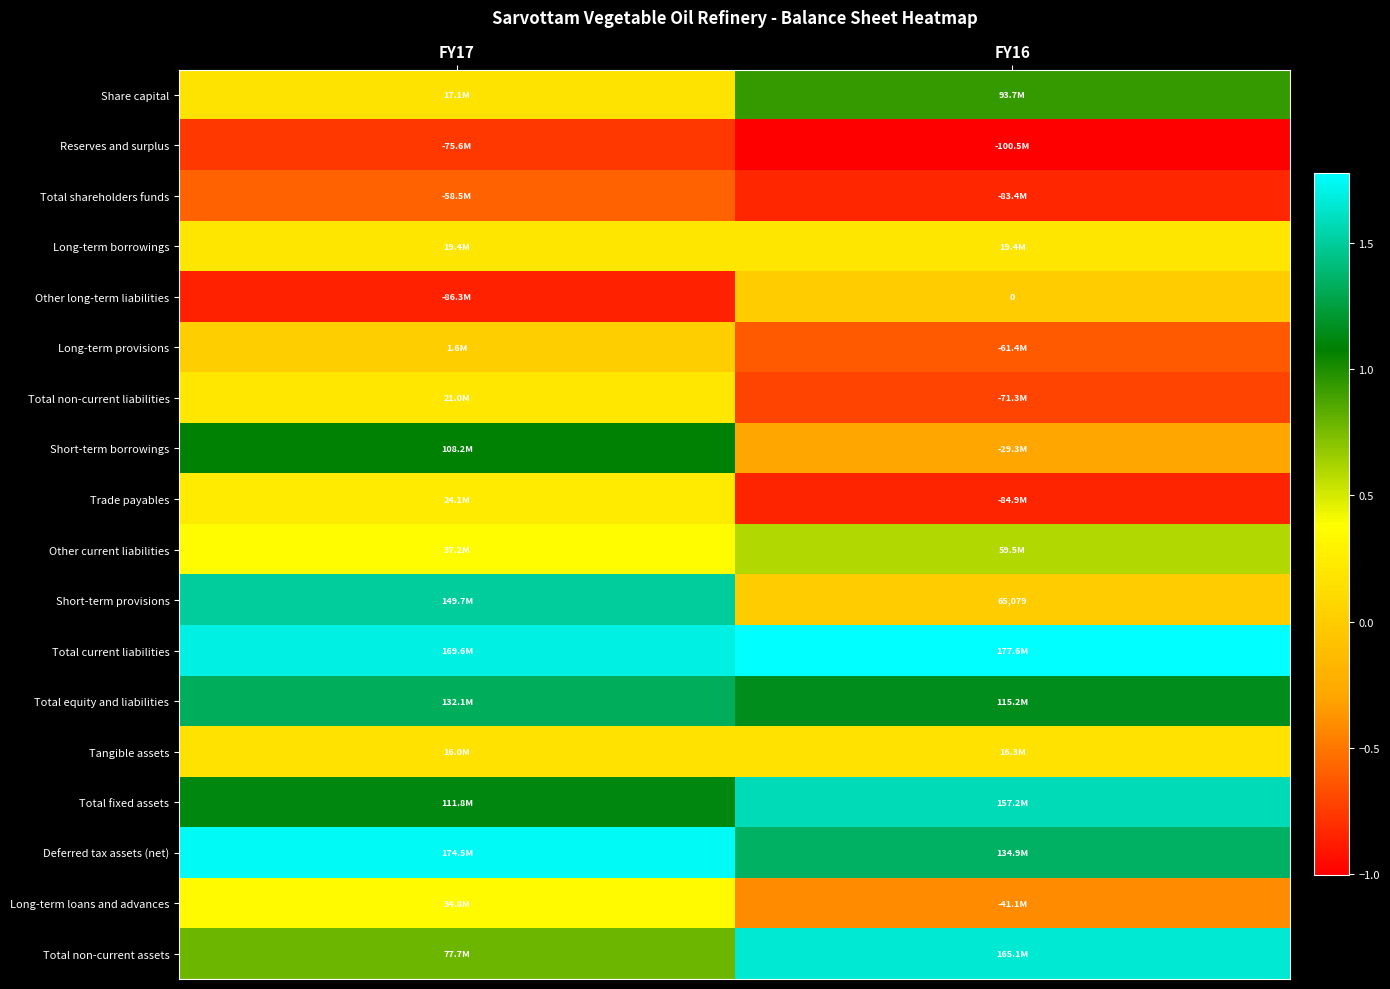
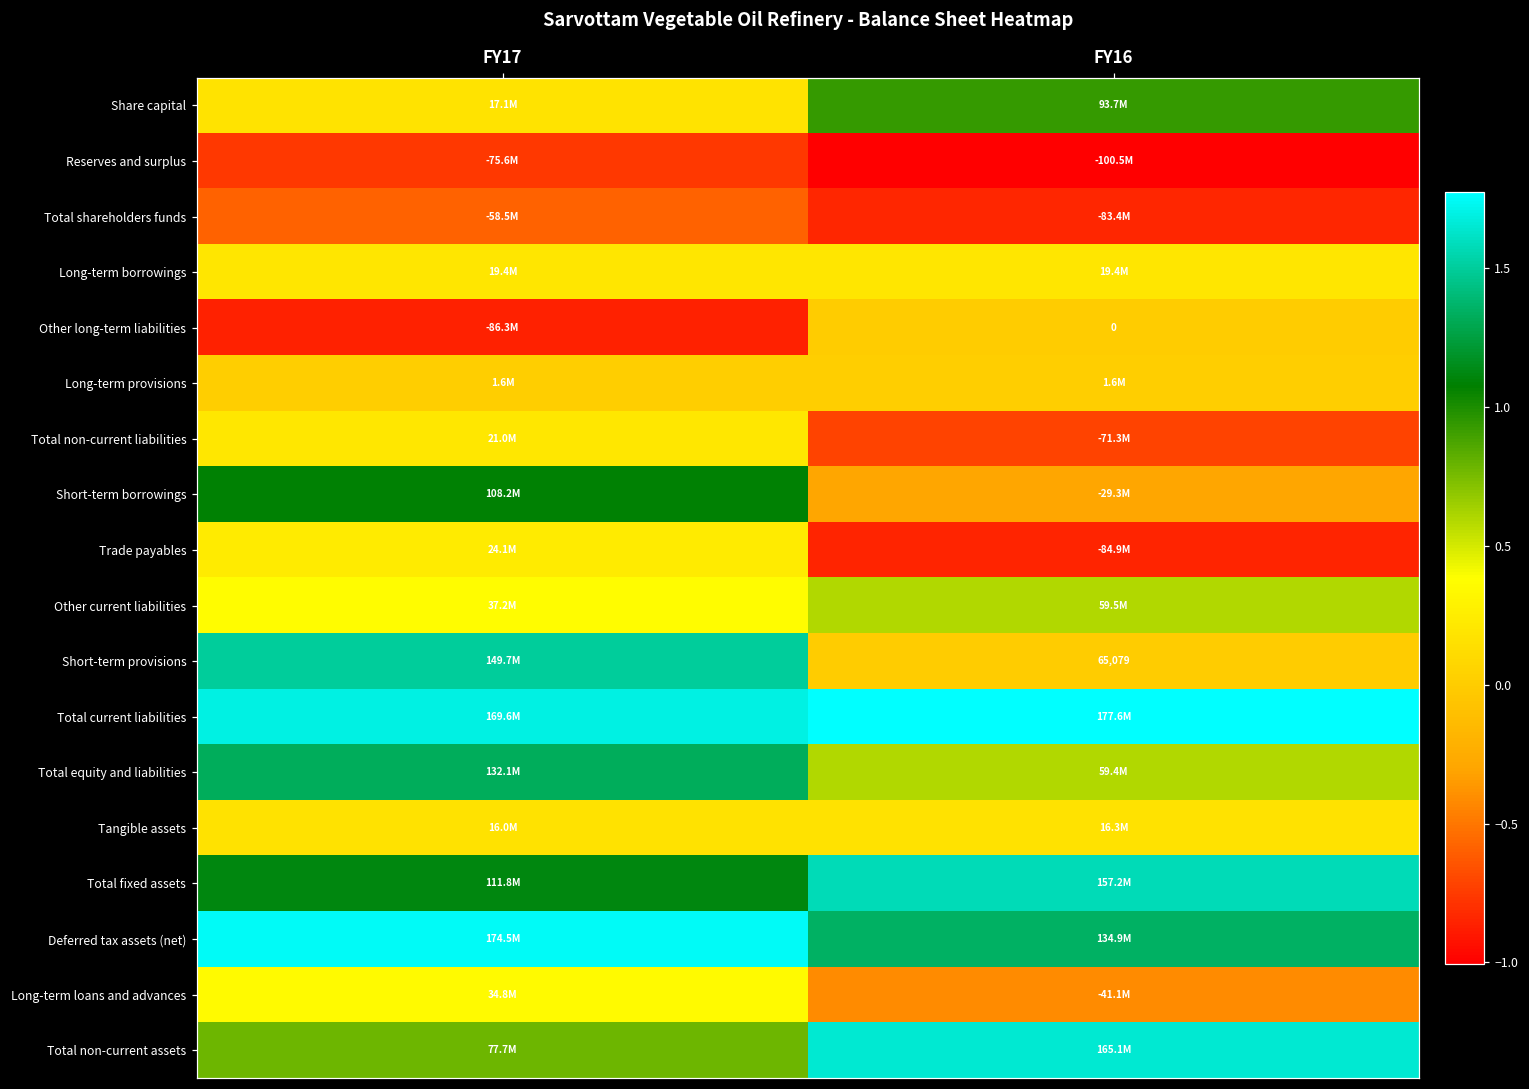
  {
    "Share capital": {
      "FY17": "17.1M",
      "FY16": "93.7M"
    },
    "Reserves and surplus": {
      "FY17": "-75.6M",
      "FY16": "-100.5M"
    },
    "Total shareholders funds": {
      "FY17": "-58.5M",
      "FY16": "-83.4M"
    },
    "Long-term borrowings": {
      "FY17": "19.4M",
      "FY16": "19.4M"
    },
    "Other long-term liabilities": {
      "FY17": "-86.3M",
      "FY16": "0"
    },
    "Long-term provisions": {
      "FY17": "1.6M",
-     "FY16": "-61.4M"
+     "FY16": "1.6M"
    },
    "Total non-current liabilities": {
      "FY17": "21.0M",
      "FY16": "-71.3M"
    },
    "Short-term borrowings": {
      "FY17": "108.2M",
      "FY16": "-29.3M"
    },
    "Trade payables": {
      "FY17": "24.1M",
      "FY16": "-84.9M"
    },
    "Other current liabilities": {
      "FY17": "37.2M",
      "FY16": "59.5M"
    },
    "Short-term provisions": {
      "FY17": "149.7M",
      "FY16": "65,079"
    },
    "Total current liabilities": {
      "FY17": "169.6M",
      "FY16": "177.6M"
    },
    "Total equity and liabilities": {
      "FY17": "132.1M",
-     "FY16": "115.2M"
+     "FY16": "59.4M"
    },
    "Tangible assets": {
      "FY17": "16.0M",
      "FY16": "16.3M"
    },
    "Total fixed assets": {
      "FY17": "111.8M",
      "FY16": "157.2M"
    },
    "Deferred tax assets (net)": {
      "FY17": "174.5M",
      "FY16": "134.9M"
    },
    "Long-term loans and advances": {
      "FY17": "34.8M",
      "FY16": "-41.1M"
    },
    "Total non-current assets": {
      "FY17": "77.7M",
      "FY16": "165.1M"
    }
  }
